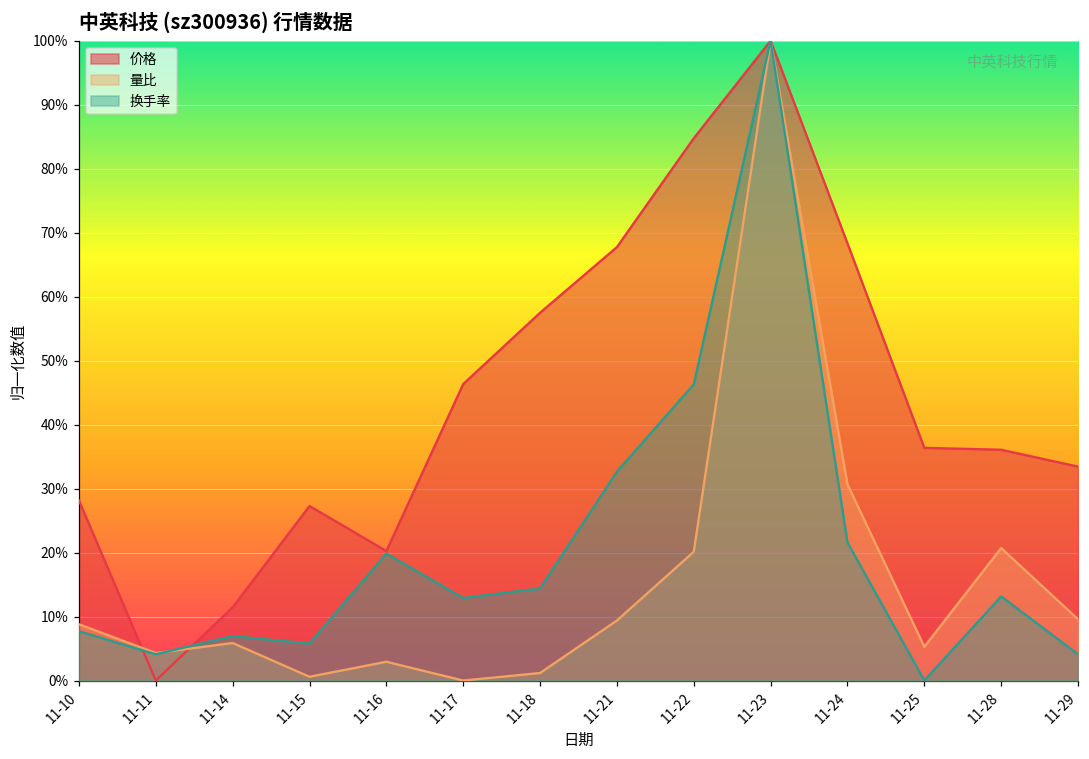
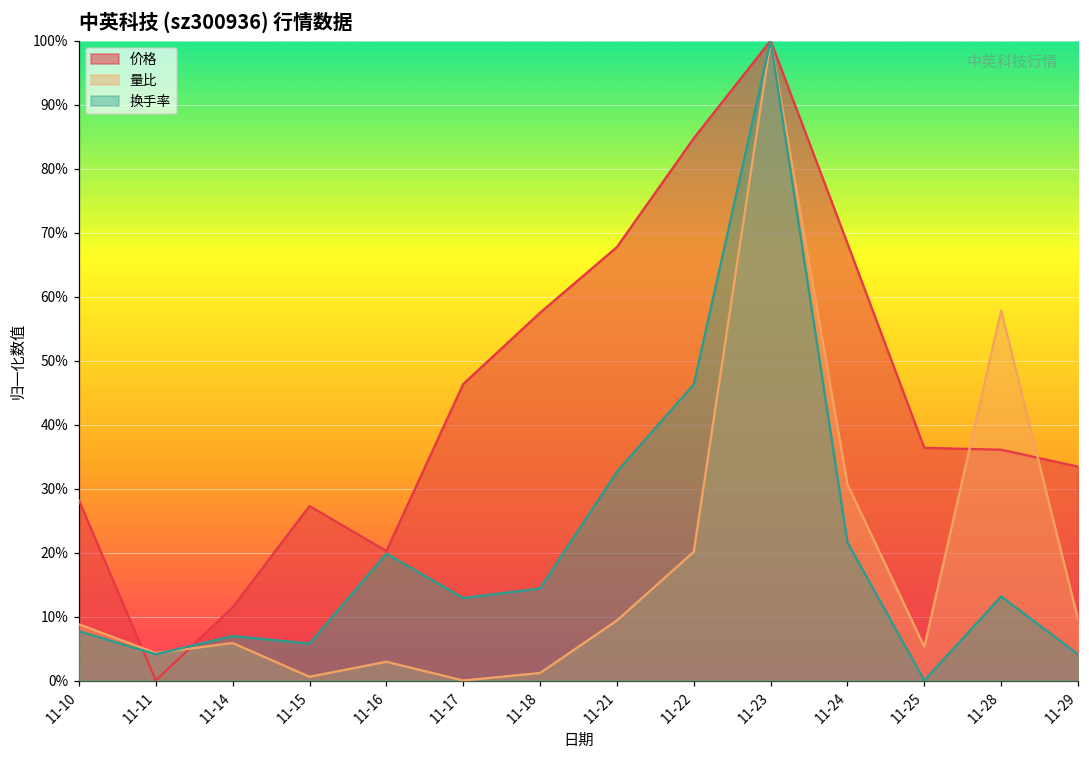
  {
    "价格": {
      "11-10": "28%",
      "11-11": "0%",
      "11-14": "11%",
      "11-15": "27%",
      "11-17": "46%",
      "11-18": "57%",
      "11-21": "68%",
      "11-22": "85%",
      "11-24": "68%",
      "11-25": "36%",
      "11-28": "36%",
      "11-29": "33%"
    },
    "量比": {
      "11-10": "9%",
      "11-14": "6%",
      "11-15": "1%",
      "11-16": "3%",
      "11-17": "0%",
      "11-18": "1%",
      "11-21": "9%",
      "11-22": "20%",
      "11-24": "31%",
      "11-25": "5%",
-     "11-28": "21%",
+     "11-28": "58%",
      "11-29": "10%"
    },
    "换手率": {
      "11-10": "8%",
      "11-14": "7%",
      "11-15": "6%",
      "11-17": "13%",
      "11-18": "14%",
      "11-21": "33%",
      "11-22": "46%",
      "11-24": "22%",
      "11-25": "0%",
      "11-28": "13%",
      "11-29": "4%"
    }
  }
